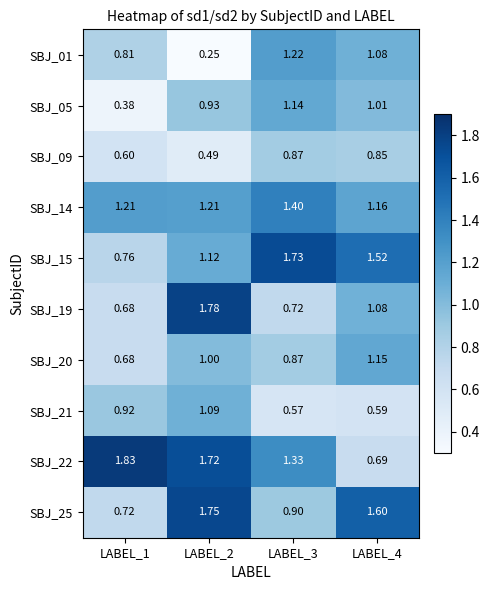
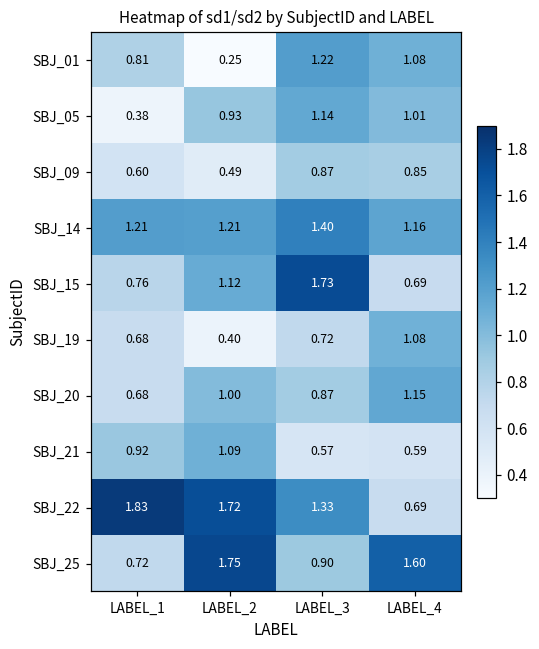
  {
    "SBJ_01": {
      "LABEL_1": 0.81,
      "LABEL_2": 0.25,
      "LABEL_3": 1.22,
      "LABEL_4": 1.08
    },
    "SBJ_05": {
      "LABEL_1": 0.38,
      "LABEL_2": 0.93,
      "LABEL_3": 1.14,
      "LABEL_4": 1.01
    },
    "SBJ_09": {
      "LABEL_1": 0.60,
      "LABEL_2": 0.49,
      "LABEL_3": 0.87,
      "LABEL_4": 0.85
    },
    "SBJ_14": {
      "LABEL_1": 1.21,
      "LABEL_2": 1.21,
      "LABEL_3": 1.40,
      "LABEL_4": 1.16
    },
    "SBJ_15": {
      "LABEL_1": 0.76,
      "LABEL_2": 1.12,
      "LABEL_3": 1.73,
-     "LABEL_4": 1.52
+     "LABEL_4": 0.69
    },
    "SBJ_19": {
      "LABEL_1": 0.68,
-     "LABEL_2": 1.78,
+     "LABEL_2": 0.40,
      "LABEL_3": 0.72,
      "LABEL_4": 1.08
    },
    "SBJ_20": {
      "LABEL_1": 0.68,
      "LABEL_2": 1.00,
      "LABEL_3": 0.87,
      "LABEL_4": 1.15
    },
    "SBJ_21": {
      "LABEL_1": 0.92,
      "LABEL_2": 1.09,
      "LABEL_3": 0.57,
      "LABEL_4": 0.59
    },
    "SBJ_22": {
      "LABEL_1": 1.83,
      "LABEL_2": 1.72,
      "LABEL_3": 1.33,
      "LABEL_4": 0.69
    },
    "SBJ_25": {
      "LABEL_1": 0.72,
      "LABEL_2": 1.75,
      "LABEL_3": 0.90,
      "LABEL_4": 1.60
    }
  }
